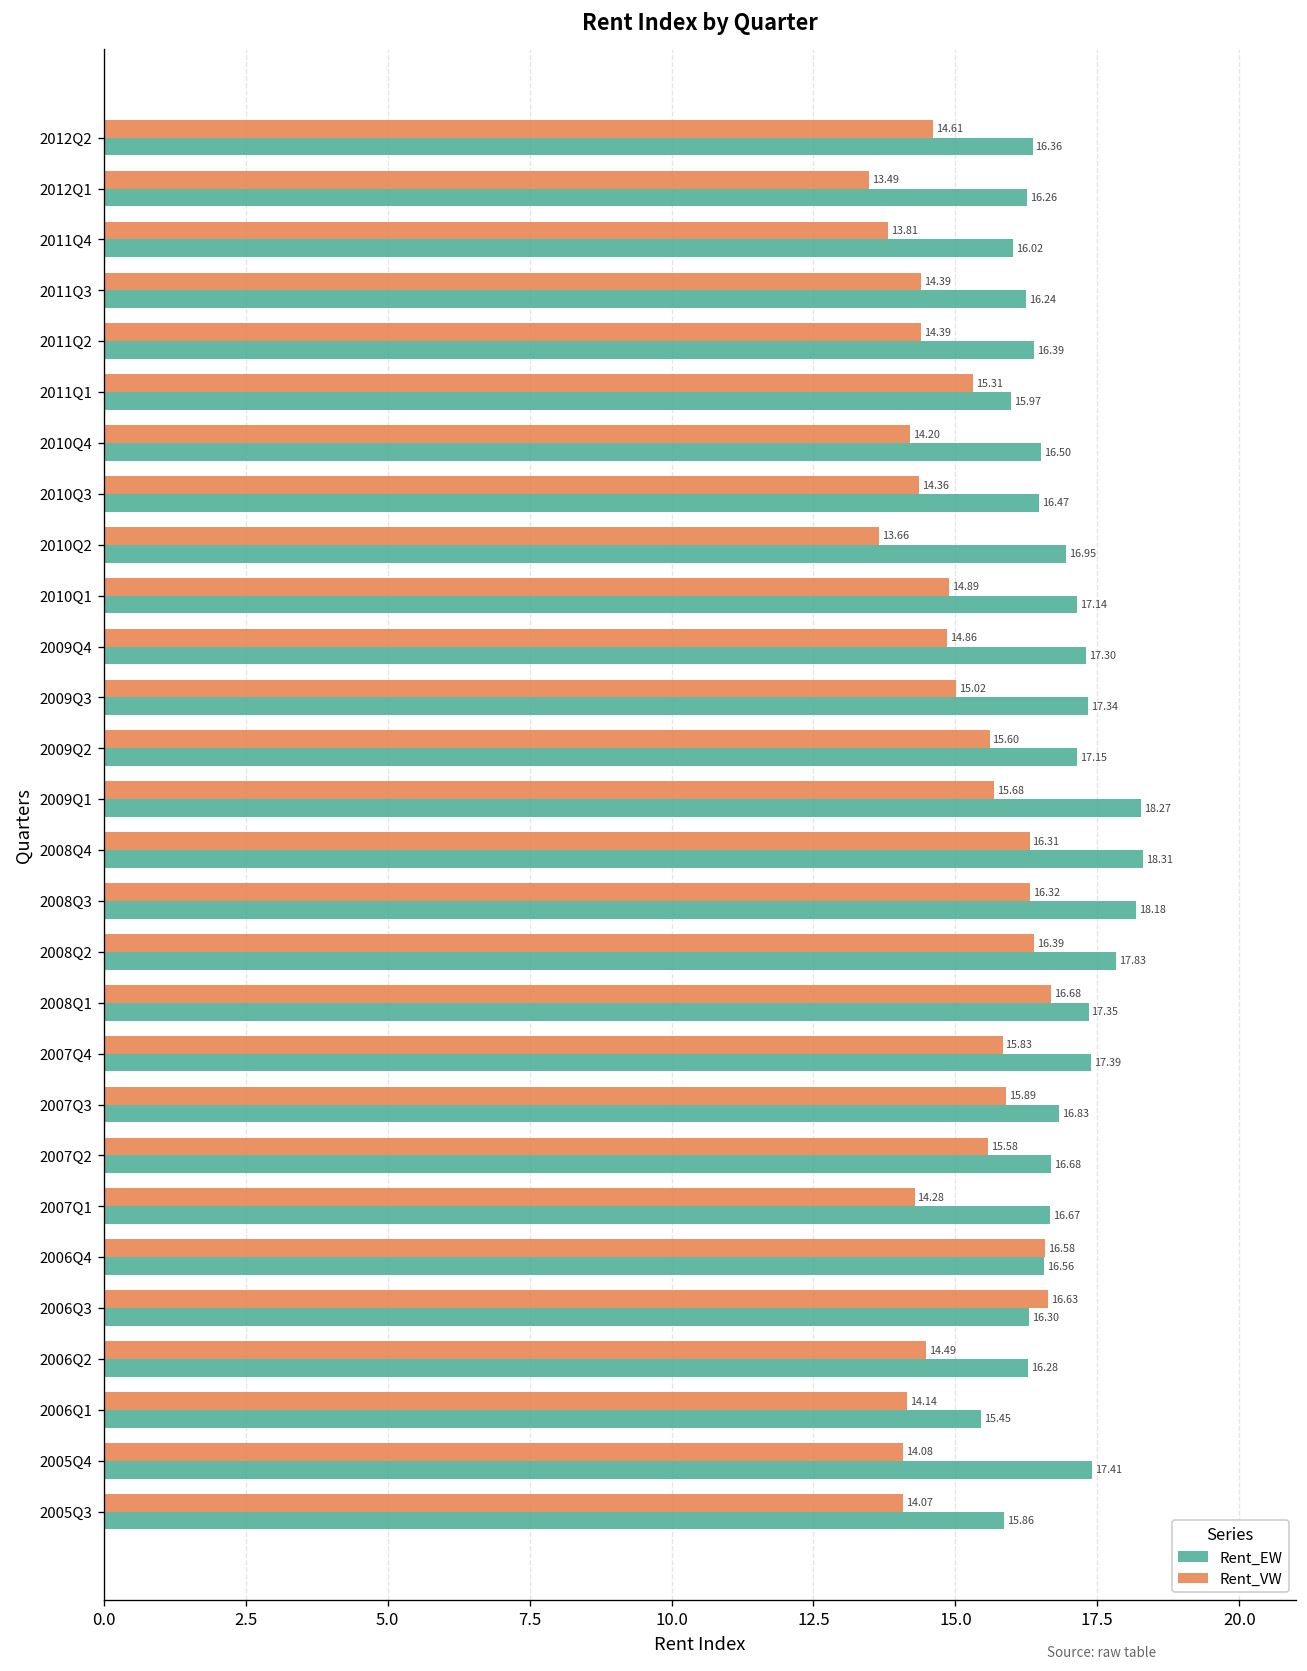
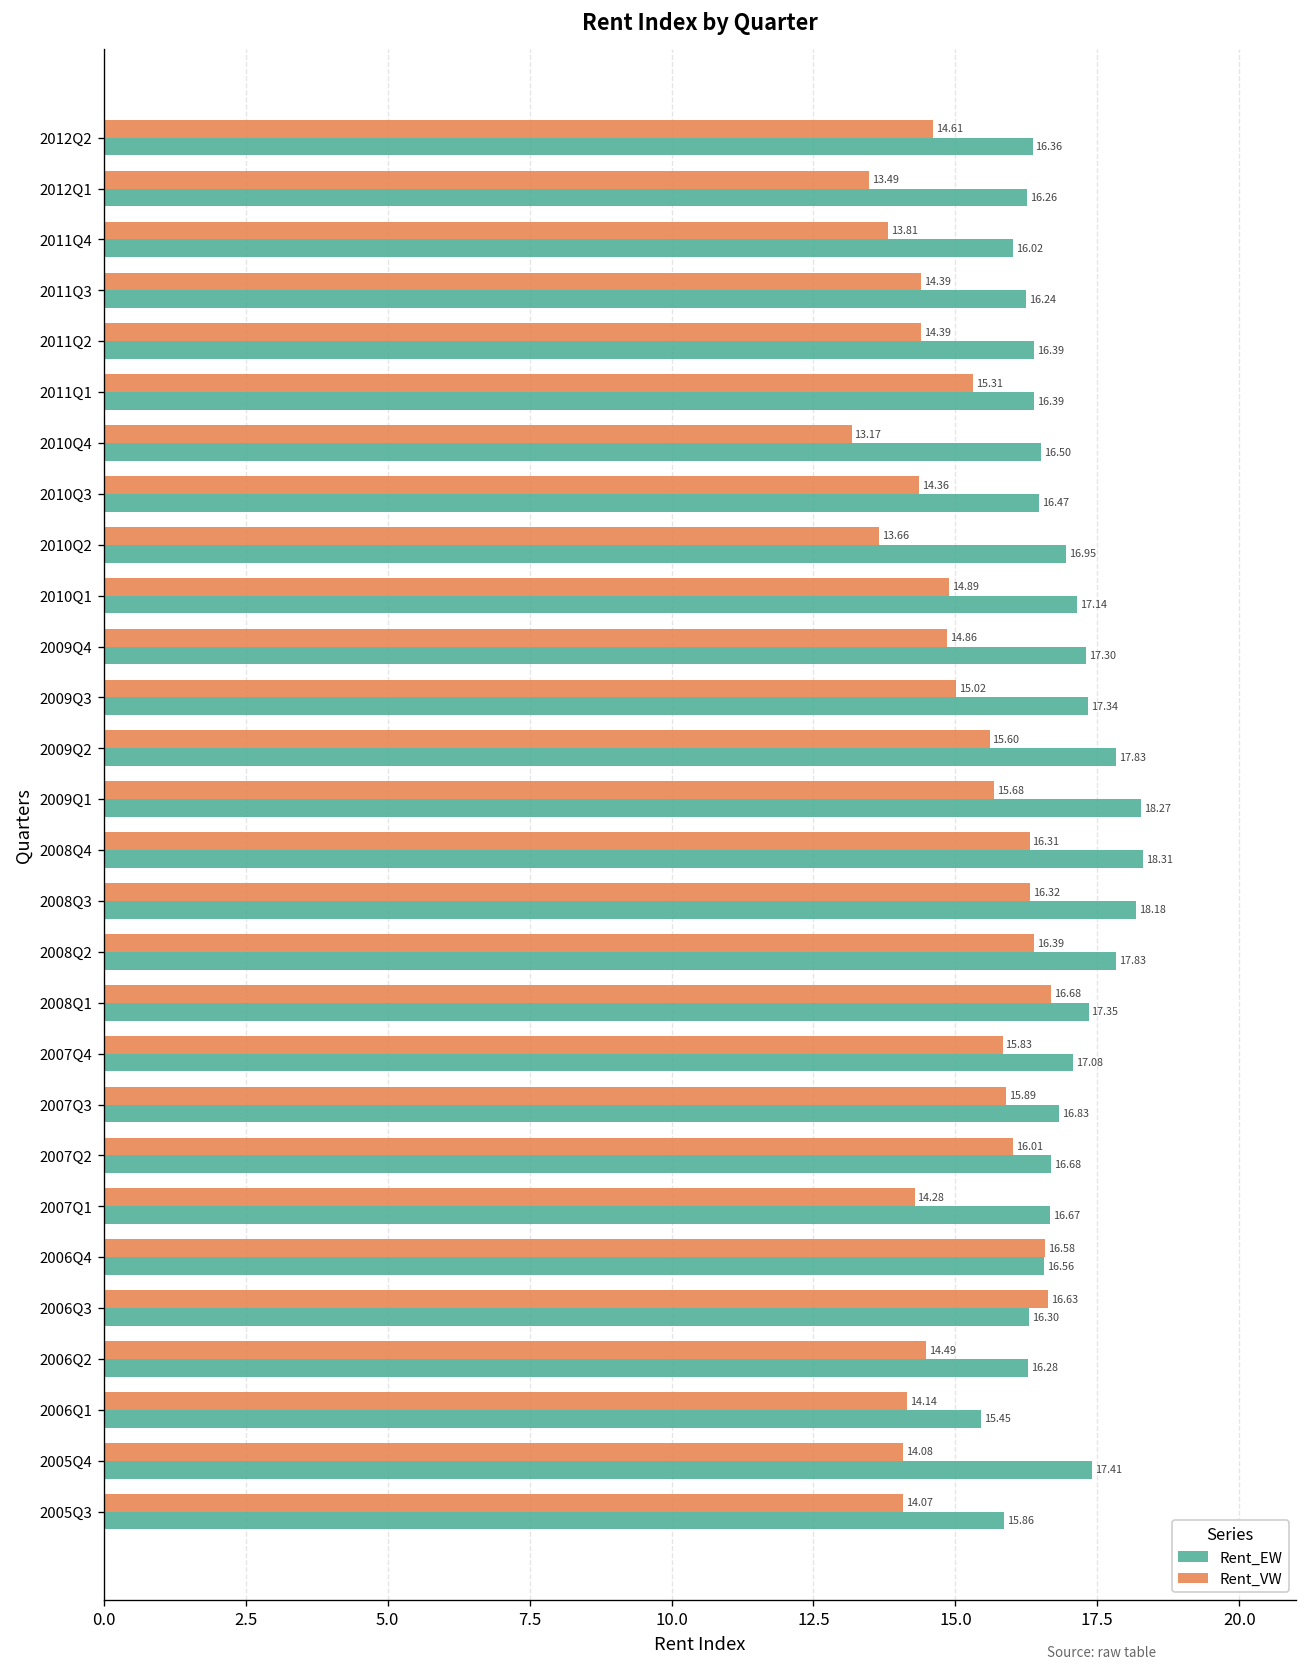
  {
    "Rent_EW": {
      "2012Q2": 16.36,
      "2012Q1": 16.26,
      "2011Q4": 16.02,
      "2011Q3": 16.24,
      "2011Q2": 16.39,
-     "2011Q1": 15.97,
+     "2011Q1": 16.39,
      "2010Q4": 16.50,
      "2010Q3": 16.47,
      "2010Q2": 16.95,
      "2010Q1": 17.14,
      "2009Q4": 17.30,
      "2009Q3": 17.34,
-     "2009Q2": 17.15,
+     "2009Q2": 17.83,
      "2009Q1": 18.27,
      "2008Q4": 18.31,
      "2008Q3": 18.18,
      "2008Q2": 17.83,
      "2008Q1": 17.35,
-     "2007Q4": 17.39,
+     "2007Q4": 17.08,
      "2007Q3": 16.83,
      "2007Q2": 16.68,
      "2007Q1": 16.67,
      "2006Q4": 16.56,
      "2006Q3": 16.30,
      "2006Q2": 16.28,
      "2006Q1": 15.45,
      "2005Q4": 17.41,
      "2005Q3": 15.86
    },
    "Rent_VW": {
      "2012Q2": 14.61,
      "2012Q1": 13.49,
      "2011Q4": 13.81,
      "2011Q3": 14.39,
      "2011Q2": 14.39,
      "2011Q1": 15.31,
-     "2010Q4": 14.20,
+     "2010Q4": 13.17,
      "2010Q3": 14.36,
      "2010Q2": 13.66,
      "2010Q1": 14.89,
      "2009Q4": 14.86,
      "2009Q3": 15.02,
      "2009Q2": 15.60,
      "2009Q1": 15.68,
      "2008Q4": 16.31,
      "2008Q3": 16.32,
      "2008Q2": 16.39,
      "2008Q1": 16.68,
      "2007Q4": 15.83,
      "2007Q3": 15.89,
-     "2007Q2": 15.58,
+     "2007Q2": 16.01,
      "2007Q1": 14.28,
      "2006Q4": 16.58,
      "2006Q3": 16.63,
      "2006Q2": 14.49,
      "2006Q1": 14.14,
      "2005Q4": 14.08,
      "2005Q3": 14.07
    }
  }
